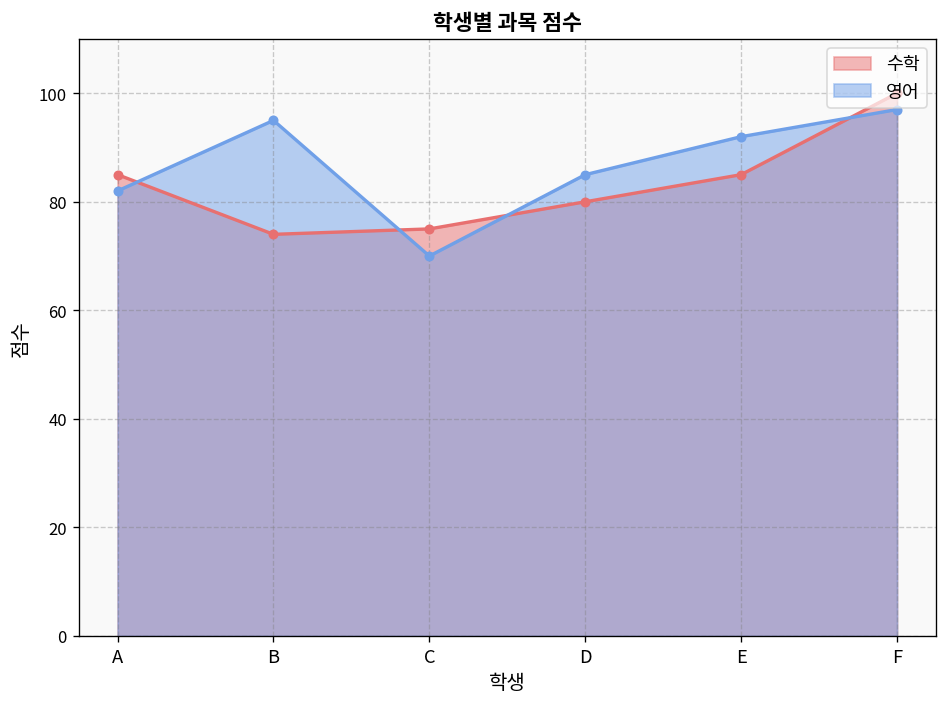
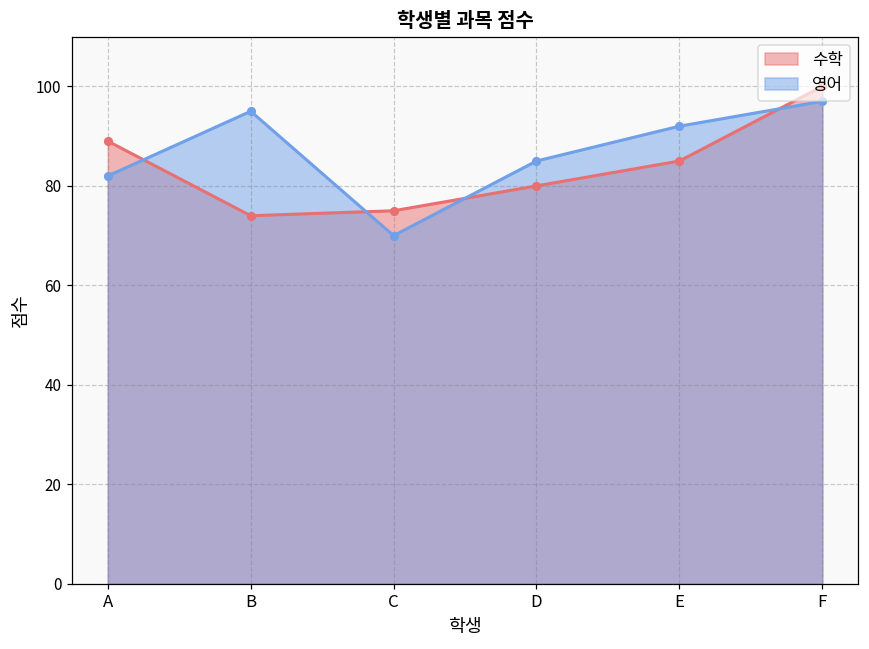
  {
    "수학": {
-     "A": 85,
+     "A": 89,
      "B": 74,
      "C": 75,
      "D": 80,
      "E": 85
    },
    "영어": {
      "A": 82,
      "B": 95,
      "C": 70,
      "D": 85,
      "E": 92
    }
  }
